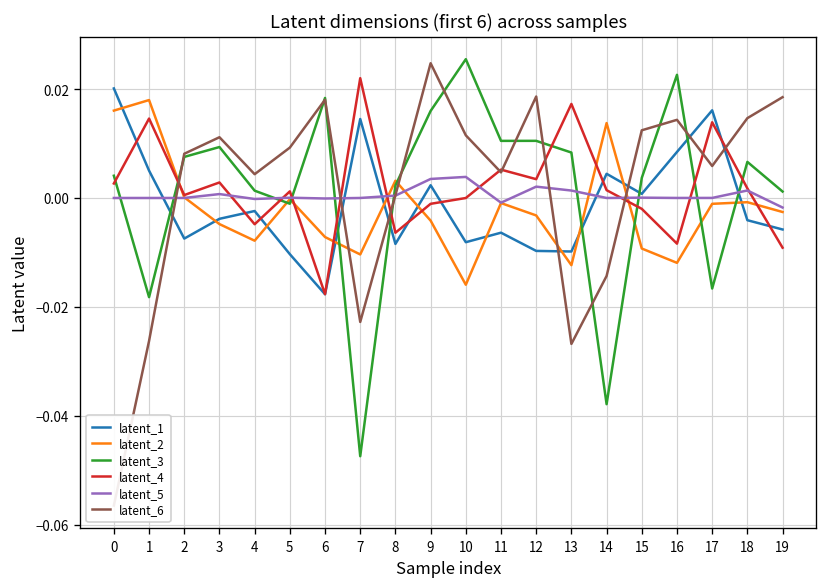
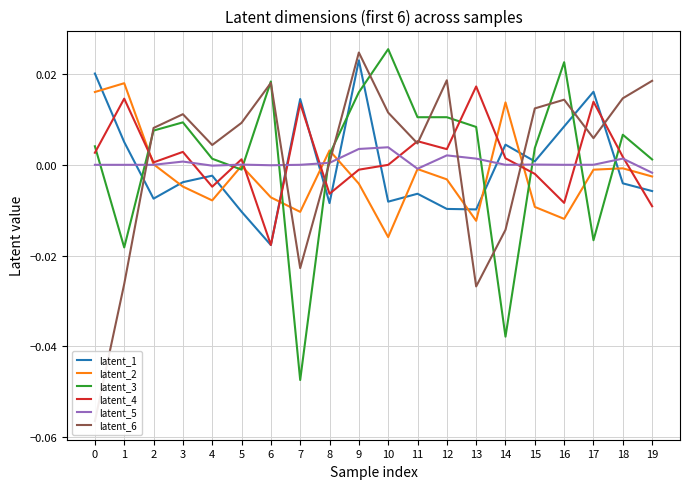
  {
    "latent_1": {
      "0": 0.020,
      "1": 0.005,
      "2": -0.007,
      "3": -0.004,
      "4": -0.002,
      "5": -0.010,
      "7": 0.015,
      "8": -0.008,
-     "9": 0.002,
+     "9": 0.023,
      "10": -0.008,
      "11": -0.006,
      "12": -0.010,
      "13": -0.010,
      "14": 0.004,
      "15": 0.001,
      "16": 0.008,
      "17": 0.016,
      "18": -0.004,
      "19": -0.006
    },
    "latent_2": {
      "0": 0.016,
      "1": 0.018,
      "3": -0.005,
      "4": -0.008,
      "6": -0.007,
      "7": -0.010,
      "8": 0.003,
      "9": -0.004,
      "10": -0.016,
      "12": -0.003,
      "13": -0.012,
      "14": 0.014,
      "15": -0.009,
      "16": -0.012,
      "17": -0.001,
      "18": -0.001,
      "19": -0.003
    },
    "latent_3": {
      "0": 0.004,
      "1": -0.018,
      "2": 0.008,
      "3": 0.009,
      "4": 0.001,
      "5": -0.001,
      "7": -0.047,
      "8": 0.002,
      "9": 0.016,
      "10": 0.026,
      "11": 0.010,
      "12": 0.010,
      "13": 0.008,
      "14": -0.038,
      "15": 0.004,
      "16": 0.023,
      "17": -0.017,
      "18": 0.007,
      "19": 0.001
    },
    "latent_4": {
      "0": 0.003,
      "1": 0.015,
      "3": 0.003,
      "4": -0.005,
      "5": 0.001,
-     "7": 0.022,
+     "7": 0.014,
      "8": -0.006,
      "9": -0.001,
      "10": 0.000,
      "12": 0.003,
      "13": 0.017,
      "14": 0.001,
      "15": -0.002,
      "16": -0.008,
      "17": 0.014,
      "19": -0.009
    },
    "latent_5": {
      "0": 0.000,
      "1": 0.000,
      "3": 0.001,
      "4": 0.000,
      "6": 0.000,
      "7": 0.000,
      "9": 0.003,
      "10": 0.004,
      "12": 0.002,
      "13": 0.001,
      "14": 0.000,
      "15": 0.000,
      "16": 0.000,
      "17": 0.000,
      "19": -0.002
    },
    "latent_6": {
      "1": -0.026,
      "2": 0.008,
      "3": 0.011,
      "4": 0.004,
      "5": 0.009,
      "7": -0.023,
      "9": 0.025,
      "10": 0.012,
      "12": 0.019,
      "13": -0.027,
      "14": -0.014,
      "15": 0.012,
      "16": 0.014,
      "17": 0.006,
      "18": 0.015,
      "19": 0.019
    }
  }
